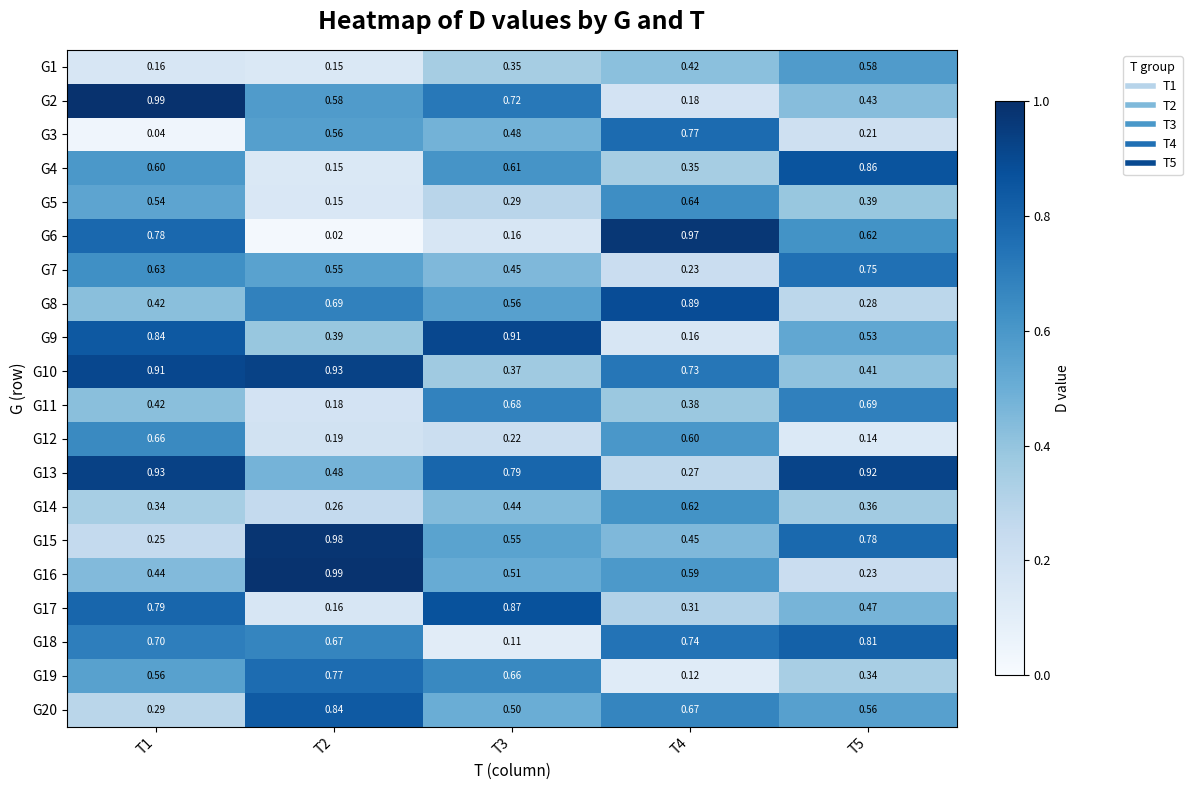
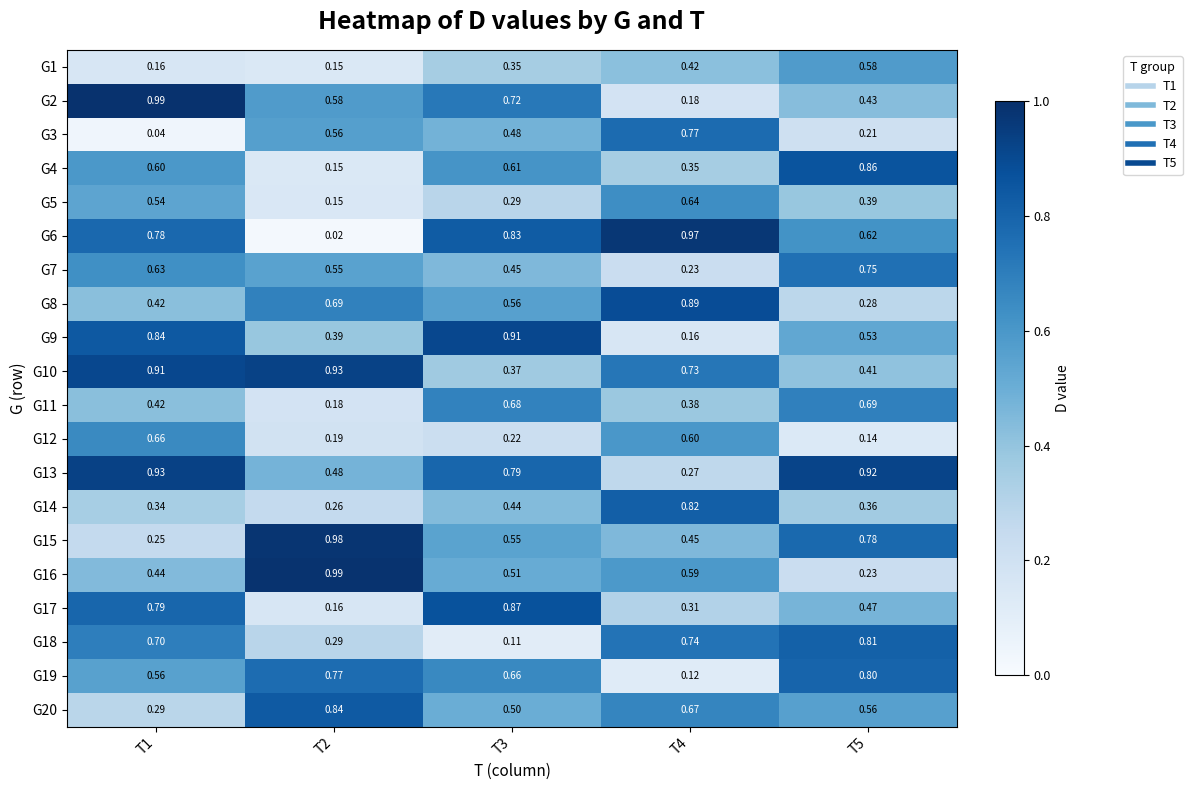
  {
    "G1": {
      "T1": 0.16,
      "T2": 0.15,
      "T3": 0.35,
      "T4": 0.42,
      "T5": 0.58
    },
    "G2": {
      "T1": 0.99,
      "T2": 0.58,
      "T3": 0.72,
      "T4": 0.18,
      "T5": 0.43
    },
    "G3": {
      "T1": 0.04,
      "T2": 0.56,
      "T3": 0.48,
      "T4": 0.77,
      "T5": 0.21
    },
    "G4": {
      "T1": 0.60,
      "T2": 0.15,
      "T3": 0.61,
      "T4": 0.35,
      "T5": 0.86
    },
    "G5": {
      "T1": 0.54,
      "T2": 0.15,
      "T3": 0.29,
      "T4": 0.64,
      "T5": 0.39
    },
    "G6": {
      "T1": 0.78,
      "T2": 0.02,
-     "T3": 0.16,
+     "T3": 0.83,
      "T4": 0.97,
      "T5": 0.62
    },
    "G7": {
      "T1": 0.63,
      "T2": 0.55,
      "T3": 0.45,
      "T4": 0.23,
      "T5": 0.75
    },
    "G8": {
      "T1": 0.42,
      "T2": 0.69,
      "T3": 0.56,
      "T4": 0.89,
      "T5": 0.28
    },
    "G9": {
      "T1": 0.84,
      "T2": 0.39,
      "T3": 0.91,
      "T4": 0.16,
      "T5": 0.53
    },
    "G10": {
      "T1": 0.91,
      "T2": 0.93,
      "T3": 0.37,
      "T4": 0.73,
      "T5": 0.41
    },
    "G11": {
      "T1": 0.42,
      "T2": 0.18,
      "T3": 0.68,
      "T4": 0.38,
      "T5": 0.69
    },
    "G12": {
      "T1": 0.66,
      "T2": 0.19,
      "T3": 0.22,
      "T4": 0.60,
      "T5": 0.14
    },
    "G13": {
      "T1": 0.93,
      "T2": 0.48,
      "T3": 0.79,
      "T4": 0.27,
      "T5": 0.92
    },
    "G14": {
      "T1": 0.34,
      "T2": 0.26,
      "T3": 0.44,
-     "T4": 0.62,
+     "T4": 0.82,
      "T5": 0.36
    },
    "G15": {
      "T1": 0.25,
      "T2": 0.98,
      "T3": 0.55,
      "T4": 0.45,
      "T5": 0.78
    },
    "G16": {
      "T1": 0.44,
      "T2": 0.99,
      "T3": 0.51,
      "T4": 0.59,
      "T5": 0.23
    },
    "G17": {
      "T1": 0.79,
      "T2": 0.16,
      "T3": 0.87,
      "T4": 0.31,
      "T5": 0.47
    },
    "G18": {
      "T1": 0.70,
-     "T2": 0.67,
+     "T2": 0.29,
      "T3": 0.11,
      "T4": 0.74,
      "T5": 0.81
    },
    "G19": {
      "T1": 0.56,
      "T2": 0.77,
      "T3": 0.66,
      "T4": 0.12,
-     "T5": 0.34
+     "T5": 0.80
    },
    "G20": {
      "T1": 0.29,
      "T2": 0.84,
      "T3": 0.50,
      "T4": 0.67,
      "T5": 0.56
    }
  }
